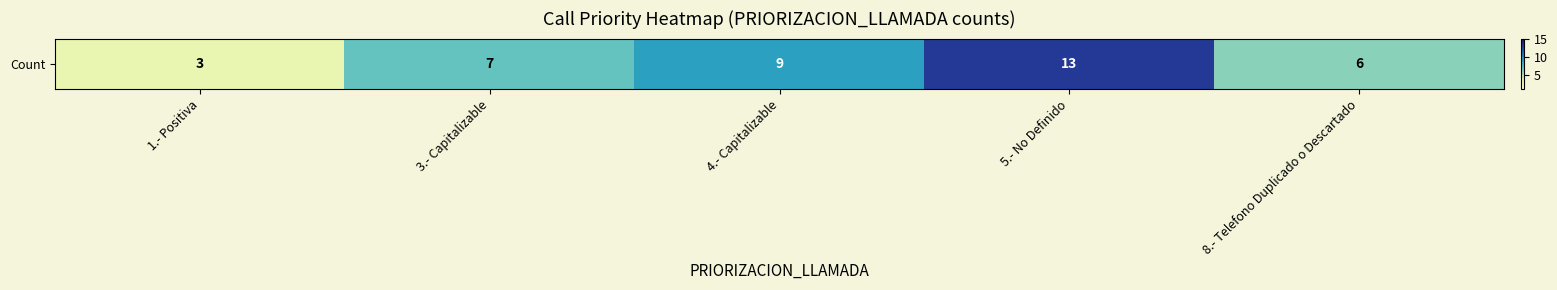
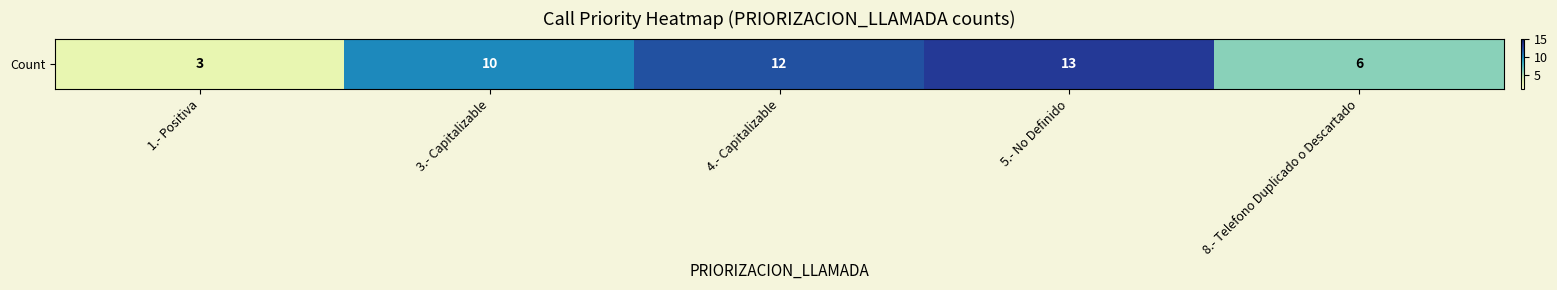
  {
    "Count": {
      "1.- Positiva": 3,
-     "3.- Capitalizable": 7,
-     "4.- Capitalizable": 9,
+     "3.- Capitalizable": 10,
+     "4.- Capitalizable": 12,
      "5.- No Definido": 13,
      "8.- Telefono Duplicado o Descartado": 6
    }
  }
